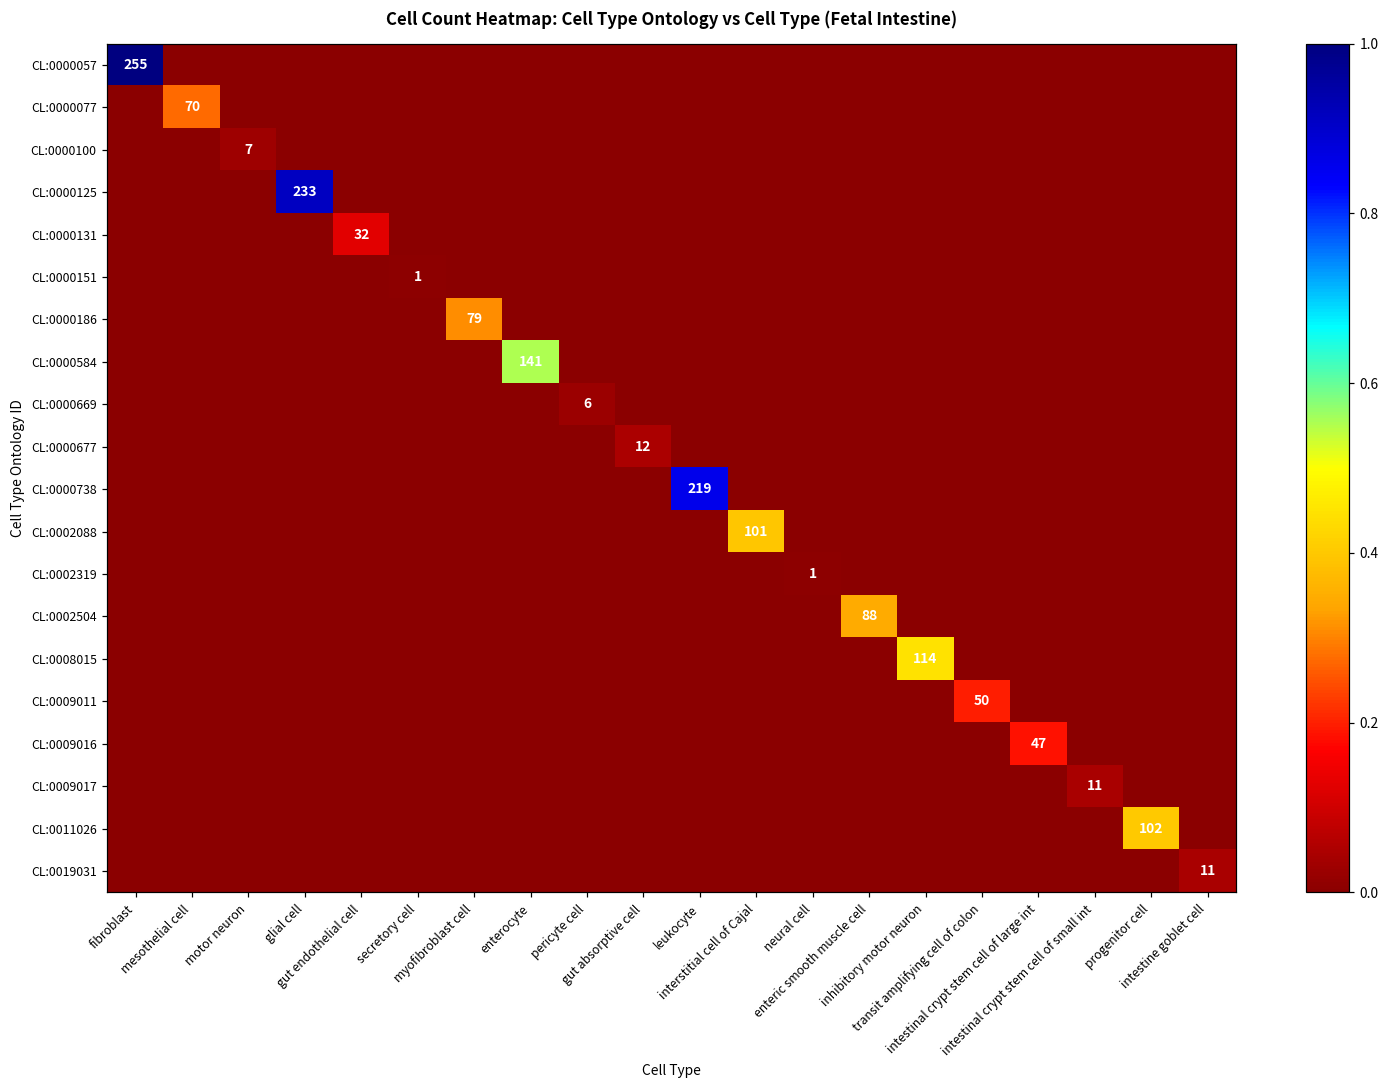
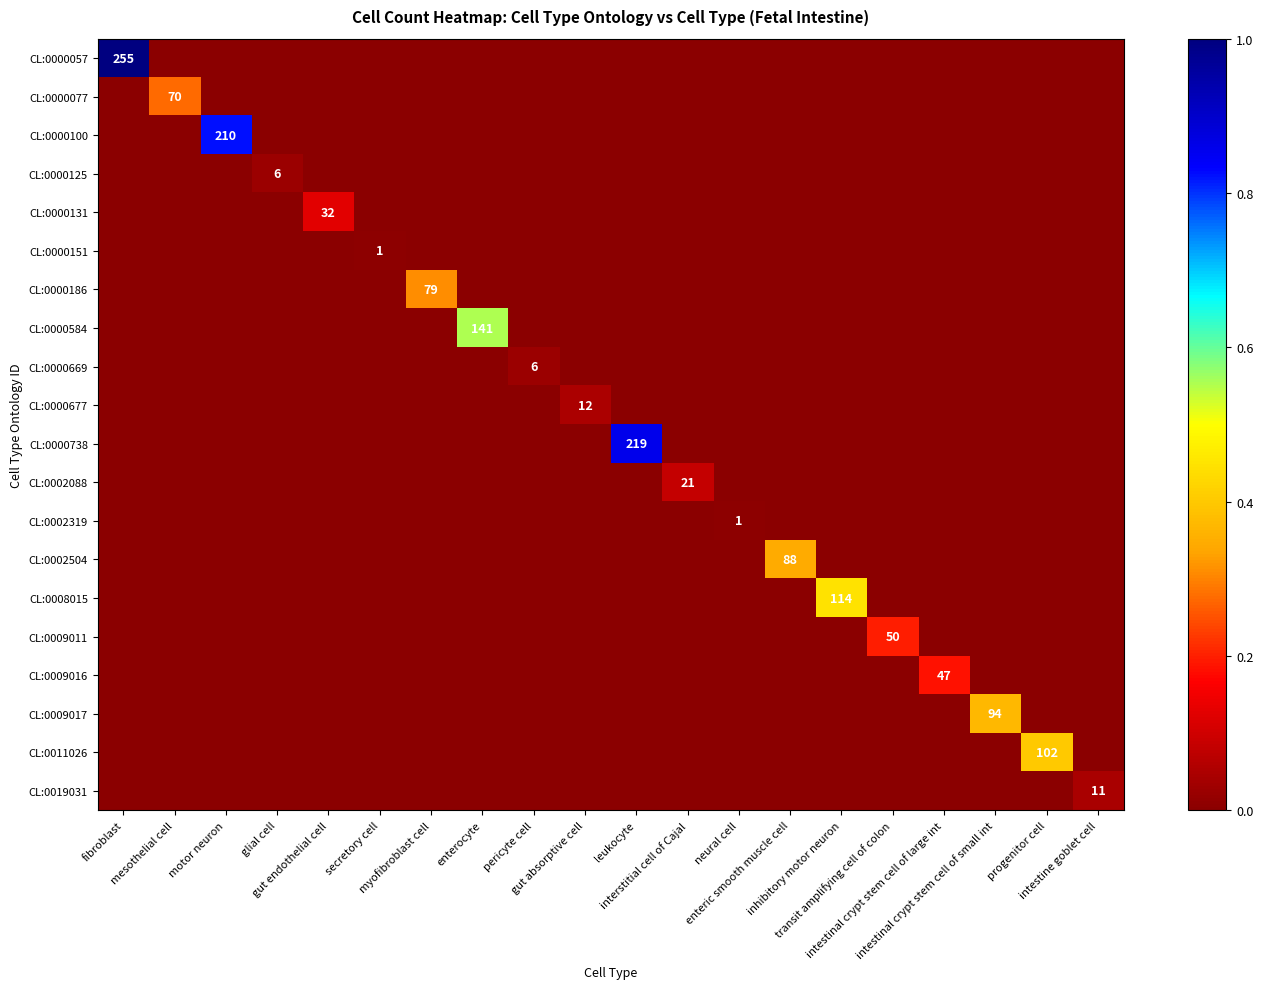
  {
    "CL:0000057": {
      "fibroblast": 255
    },
    "CL:0000077": {
      "mesothelial cell": 70
    },
    "CL:0000100": {
-     "motor neuron": 7
+     "motor neuron": 210
    },
    "CL:0000125": {
-     "glial cell": 233
+     "glial cell": 6
    },
    "CL:0000131": {
      "gut endothelial cell": 32
    },
    "CL:0000151": {
      "secretory cell": 1
    },
    "CL:0000186": {
      "myofibroblast cell": 79
    },
    "CL:0000584": {
      "enterocyte": 141
    },
    "CL:0000669": {
      "pericyte cell": 6
    },
    "CL:0000677": {
      "gut absorptive cell": 12
    },
    "CL:0000738": {
      "leukocyte": 219
    },
    "CL:0002088": {
-     "interstitial cell of Cajal": 101
+     "interstitial cell of Cajal": 21
    },
    "CL:0002319": {
      "neural cell": 1
    },
    "CL:0002504": {
      "enteric smooth muscle cell": 88
    },
    "CL:0008015": {
      "inhibitory motor neuron": 114
    },
    "CL:0009011": {
      "transit amplifying cell of colon": 50
    },
    "CL:0009016": {
      "intestinal crypt stem cell of large int": 47
    },
    "CL:0009017": {
-     "intestinal crypt stem cell of small int": 11
+     "intestinal crypt stem cell of small int": 94
    },
    "CL:0011026": {
      "progenitor cell": 102
    },
    "CL:0019031": {
      "intestine goblet cell": 11
    }
  }
